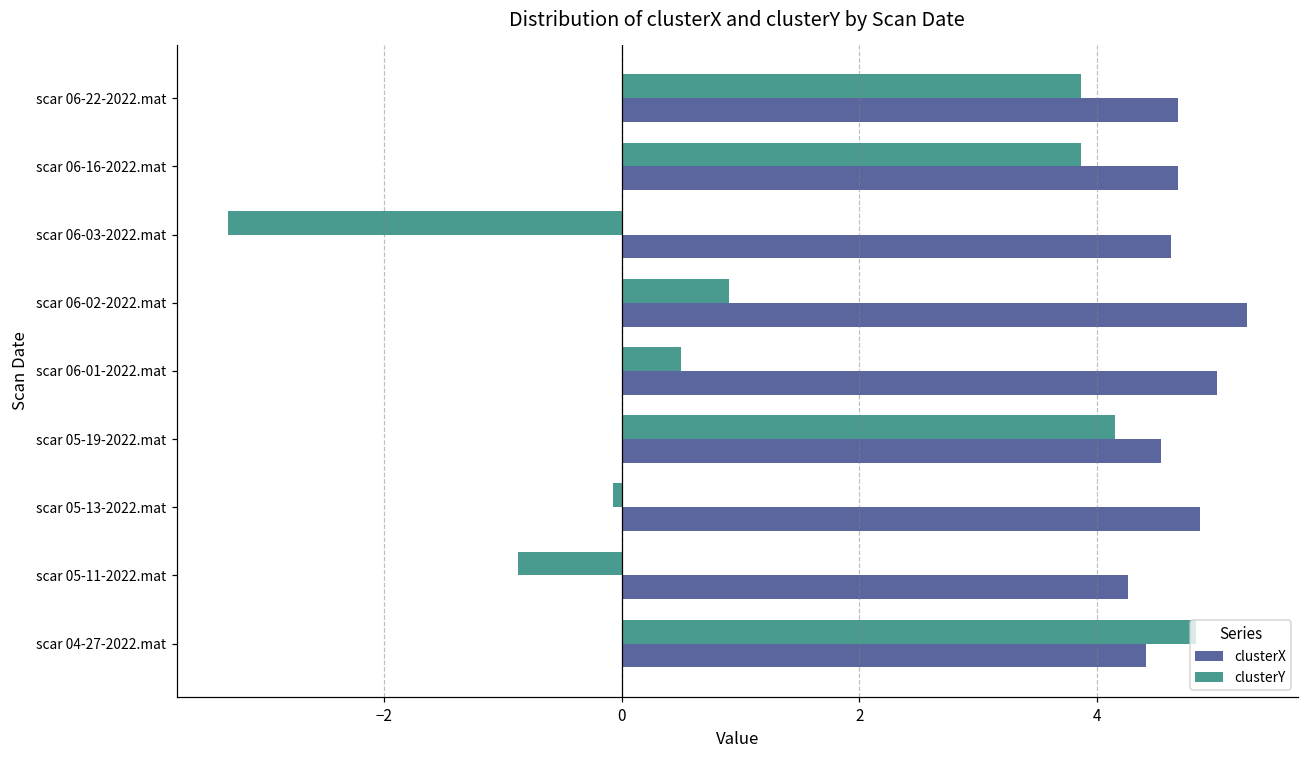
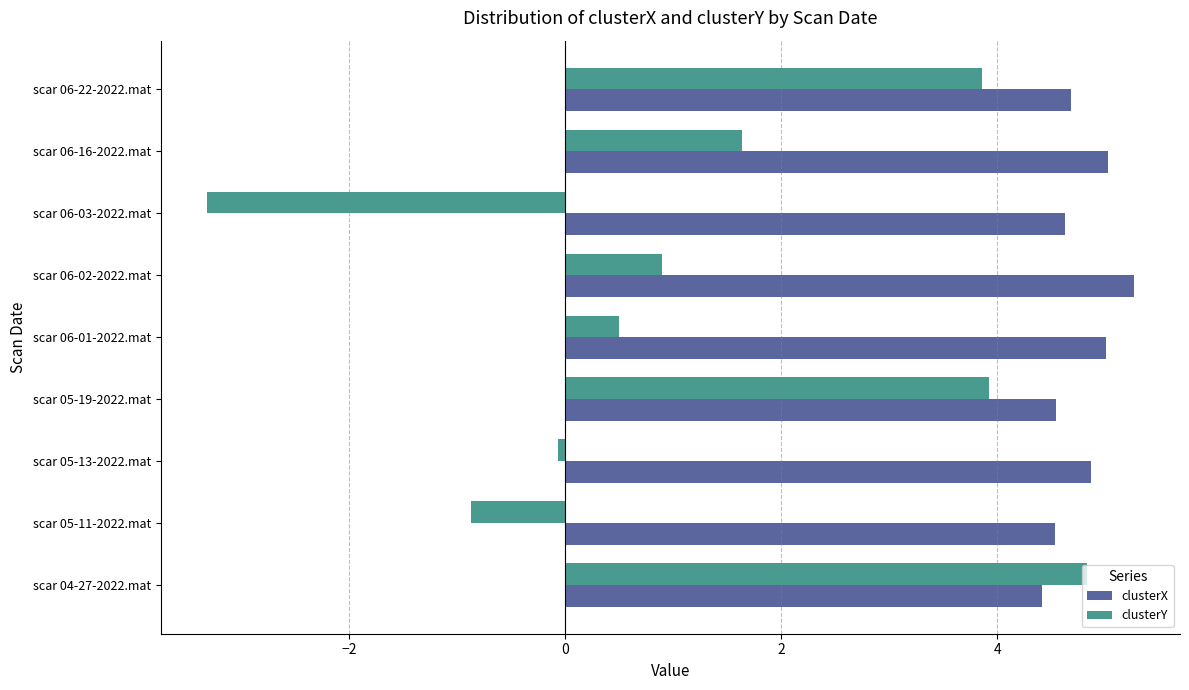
  {
    "clusterX": {
      "scar 06-22-2022.mat": 4.68,
-     "scar 06-16-2022.mat": 4.68,
+     "scar 06-16-2022.mat": 5.02,
      "scar 06-03-2022.mat": 4.63,
      "scar 06-02-2022.mat": 5.26,
      "scar 06-01-2022.mat": 5.01,
      "scar 05-19-2022.mat": 4.54,
      "scar 05-13-2022.mat": 4.87,
-     "scar 05-11-2022.mat": 4.26,
+     "scar 05-11-2022.mat": 4.53,
      "scar 04-27-2022.mat": 4.42
    },
    "clusterY": {
      "scar 06-22-2022.mat": 3.86,
-     "scar 06-16-2022.mat": 3.86,
+     "scar 06-16-2022.mat": 1.64,
      "scar 06-03-2022.mat": -3.32,
      "scar 06-02-2022.mat": 0.90,
      "scar 06-01-2022.mat": 0.50,
-     "scar 05-19-2022.mat": 4.15,
+     "scar 05-19-2022.mat": 3.93,
      "scar 05-13-2022.mat": -0.07,
      "scar 05-11-2022.mat": -0.87
    }
  }
